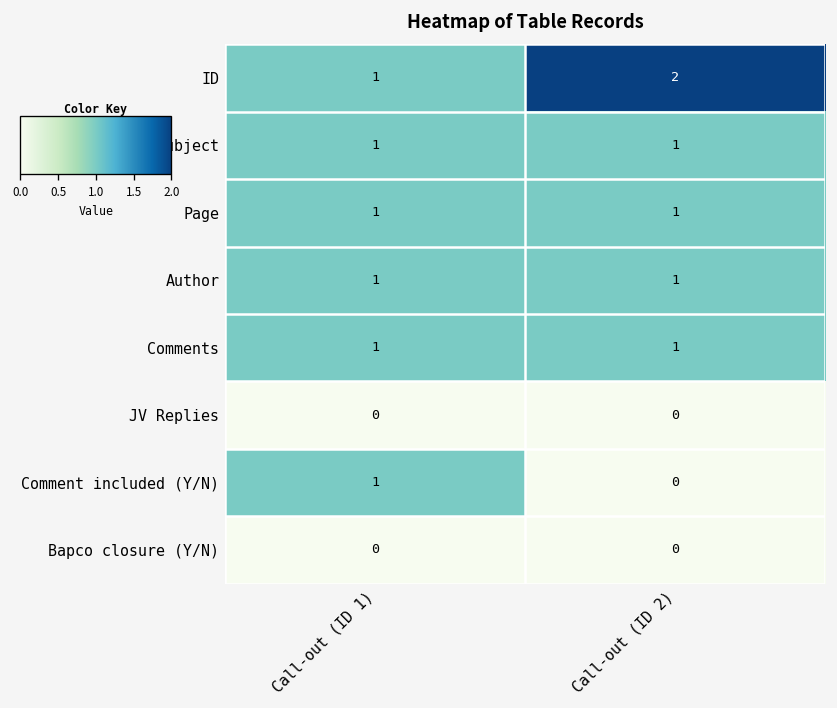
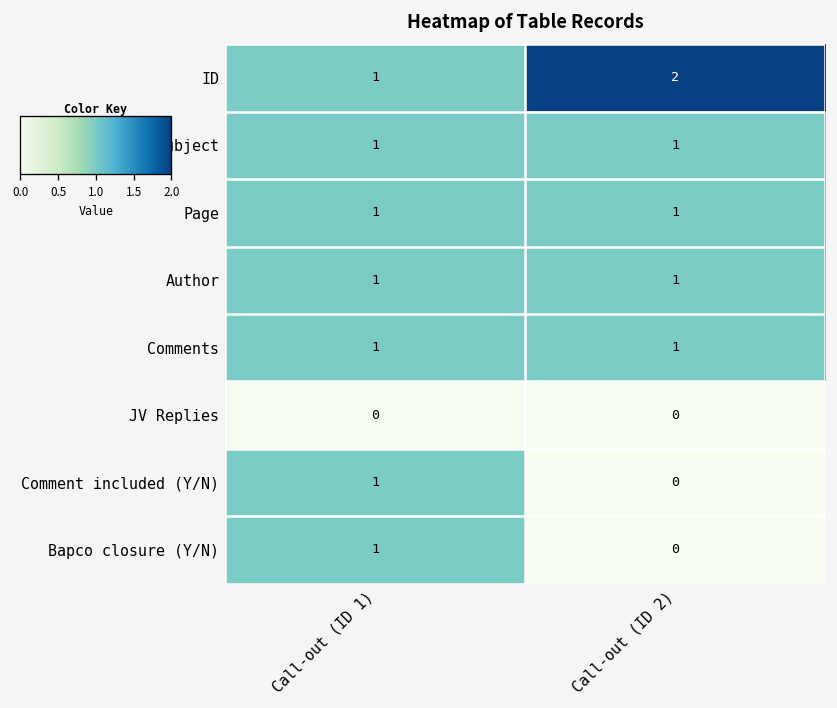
  {
    "ID": {
      "Call-out (ID 1)": 1,
      "Call-out (ID 2)": 2
    },
    "Subject": {
      "Call-out (ID 1)": 1,
      "Call-out (ID 2)": 1
    },
    "Page": {
      "Call-out (ID 1)": 1,
      "Call-out (ID 2)": 1
    },
    "Author": {
      "Call-out (ID 1)": 1,
      "Call-out (ID 2)": 1
    },
    "Comments": {
      "Call-out (ID 1)": 1,
      "Call-out (ID 2)": 1
    },
    "JV Replies": {
      "Call-out (ID 1)": 0,
      "Call-out (ID 2)": 0
    },
    "Comment included (Y/N)": {
      "Call-out (ID 1)": 1,
      "Call-out (ID 2)": 0
    },
    "Bapco closure (Y/N)": {
-     "Call-out (ID 1)": 0,
+     "Call-out (ID 1)": 1,
      "Call-out (ID 2)": 0
    }
  }
